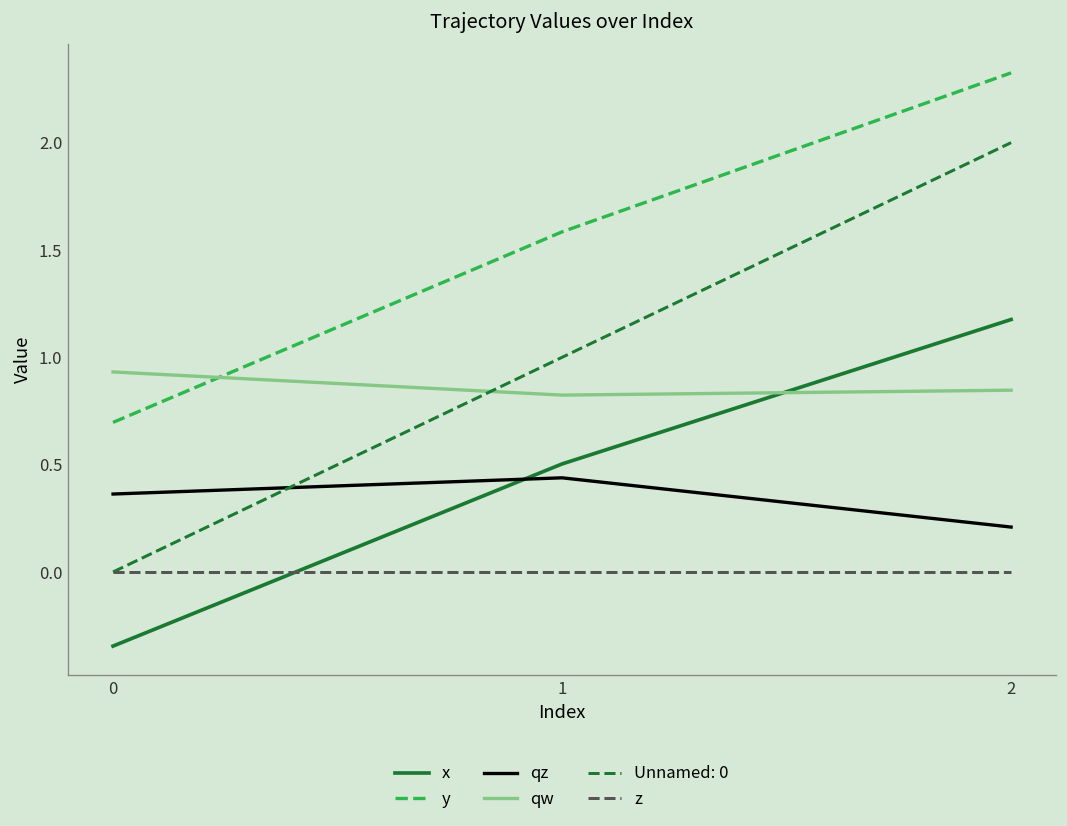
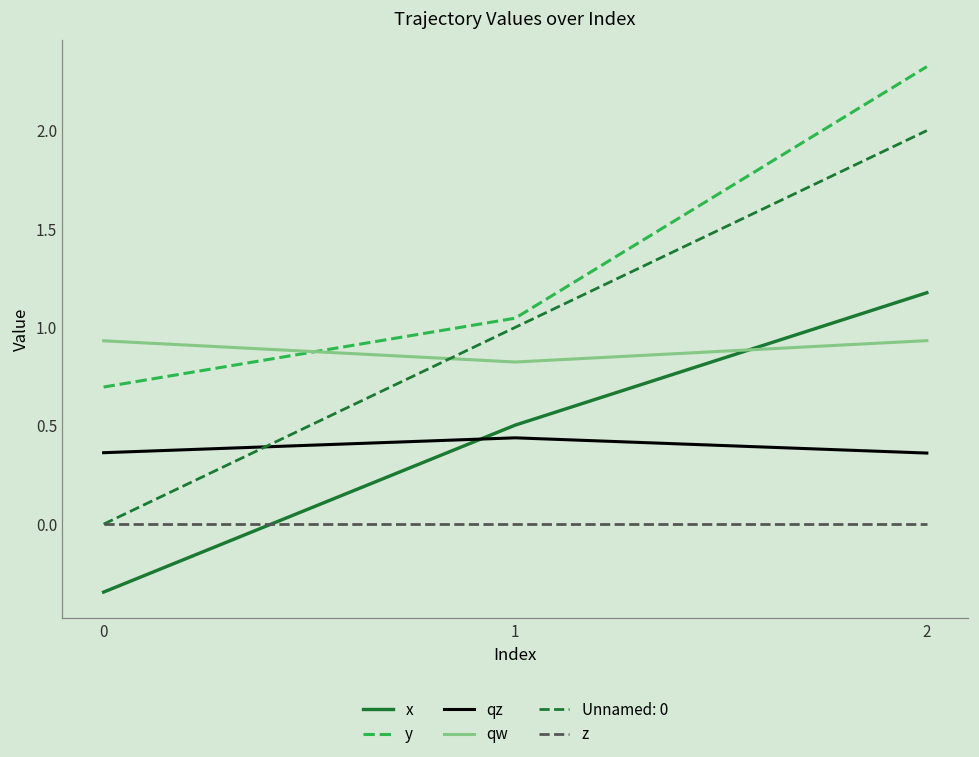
  {
    "y": {
      "0": 0.70,
-     "1": 1.58,
+     "1": 1.05,
      "2": 2.33
    },
    "qz": {
      "0": 0.36,
      "1": 0.44,
-     "2": 0.21
+     "2": 0.36
    },
    "qw": {
      "0": 0.93,
      "1": 0.82,
-     "2": 0.85
+     "2": 0.93
    },
    "z": {
      "1": 0.00,
      "2": 0.00
    }
  }
